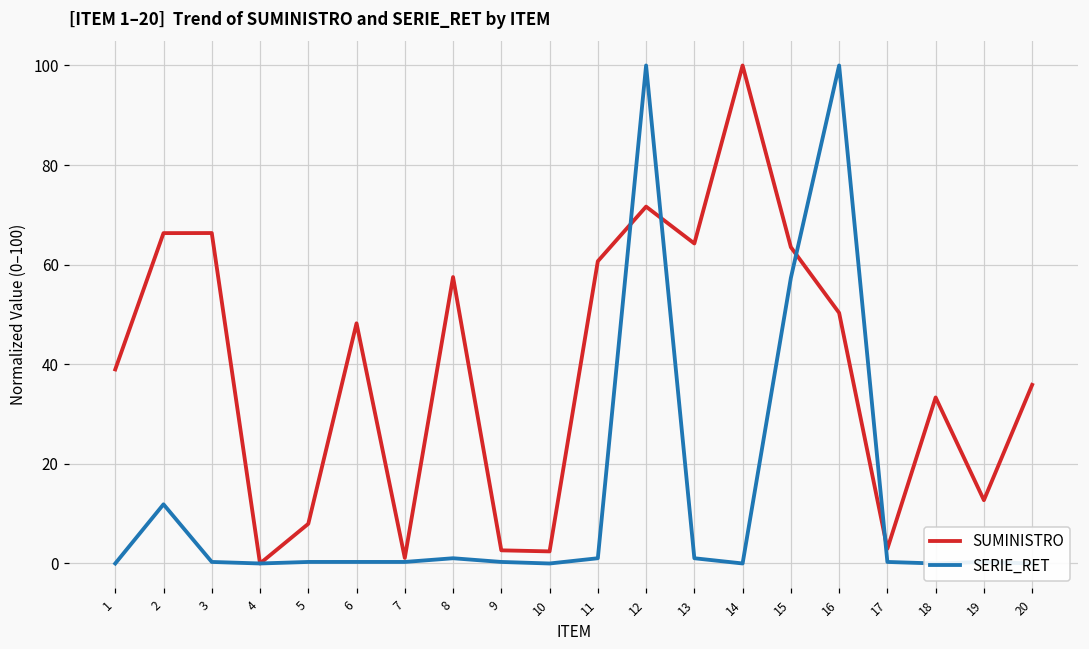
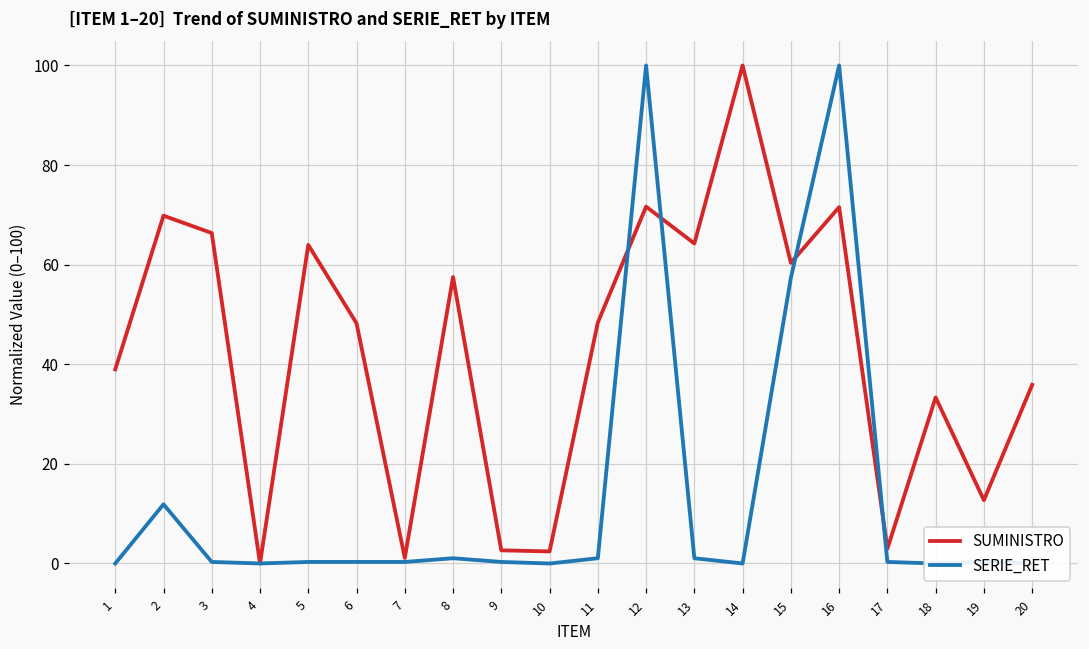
  {
    "SUMINISTRO": {
      "1": 39,
-     "2": 66,
+     "2": 70,
      "3": 66,
-     "5": 8,
+     "5": 64,
      "6": 48,
      "7": 1,
      "8": 58,
      "9": 3,
      "10": 2,
-     "11": 61,
+     "11": 48,
      "12": 72,
      "13": 64,
      "14": 100,
-     "15": 64,
-     "16": 50,
+     "15": 60,
+     "16": 72,
      "17": 3,
      "18": 33,
      "19": 13,
      "20": 36
    },
    "SERIE_RET": {
      "1": 0,
      "2": 12,
      "3": 0,
      "5": 0,
      "6": 0,
      "7": 0,
      "8": 1,
      "9": 0,
      "10": 0,
      "11": 1,
      "12": 100,
      "13": 1,
      "14": 0,
      "15": 57,
      "16": 100,
      "17": 0
    }
  }
